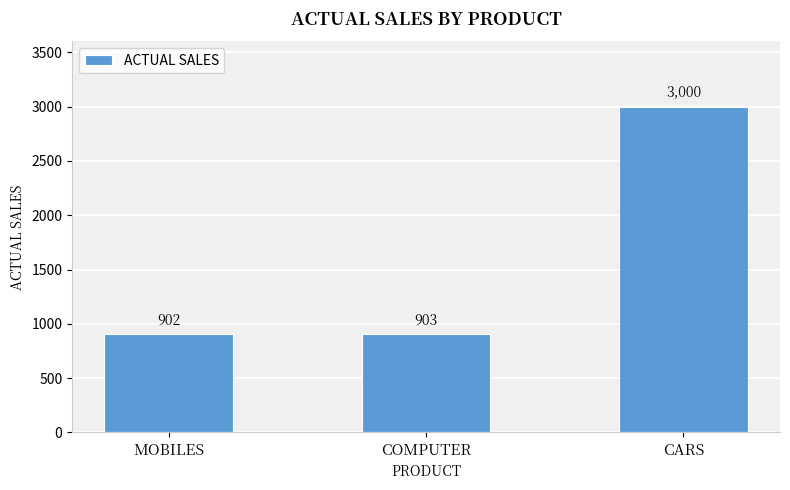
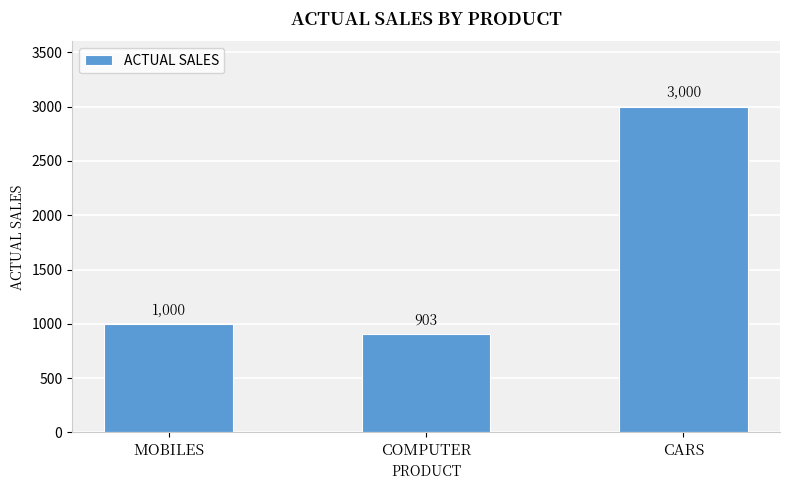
  {
-   "MOBILES": "902",
+   "MOBILES": "1,000",
    "COMPUTER": "903",
    "CARS": "3,000"
  }
